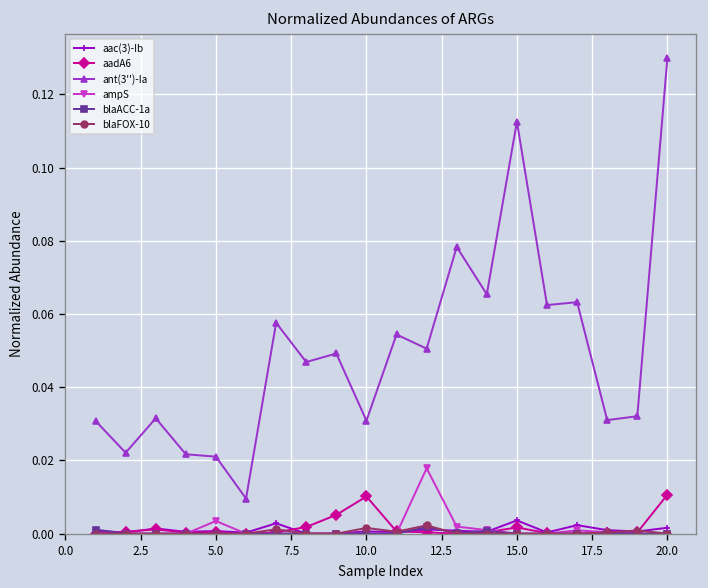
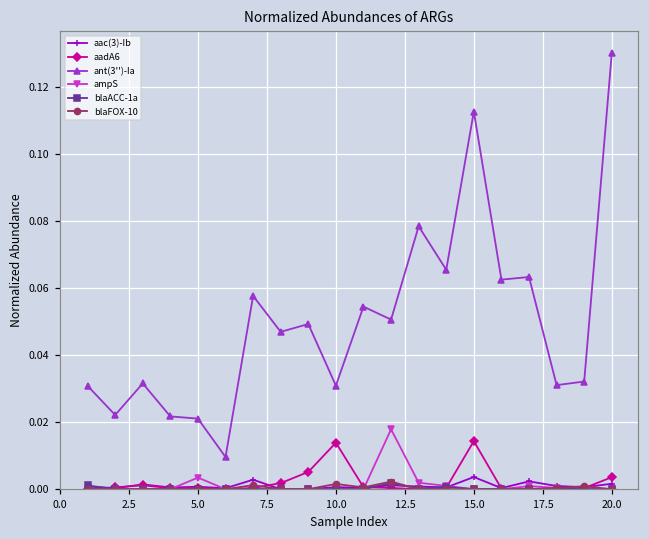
  {
    "aadA6": {
-     "10.0": 0.010,
-     "15.0": 0.002,
-     "20.0": 0.011
+     "10.0": 0.014,
+     "15.0": 0.014,
+     "20.0": 0.004
    },
    "blaFOX-10": {
      "10.0": 0.002
    }
  }
